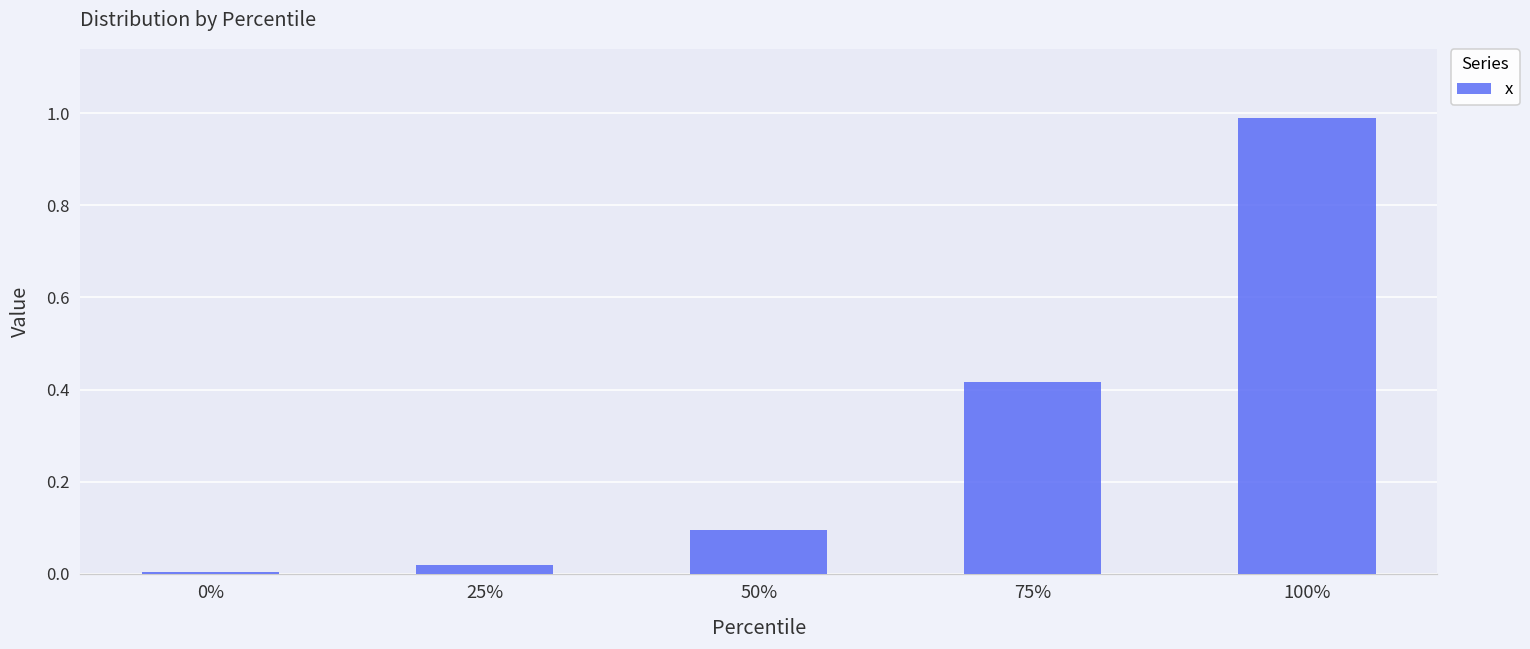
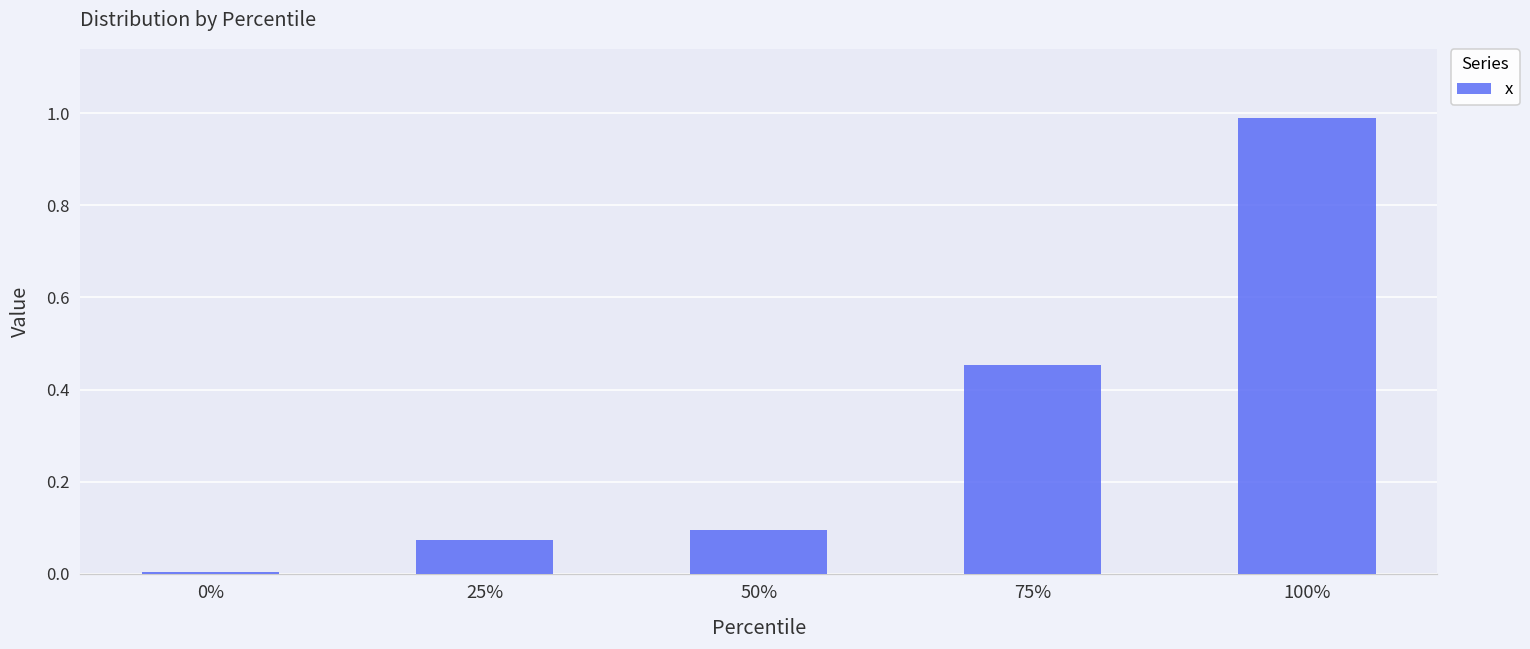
  {
-   "25%": 0.02,
+   "25%": 0.07,
    "50%": 0.10,
-   "75%": 0.42,
+   "75%": 0.45,
    "100%": 0.99
  }
